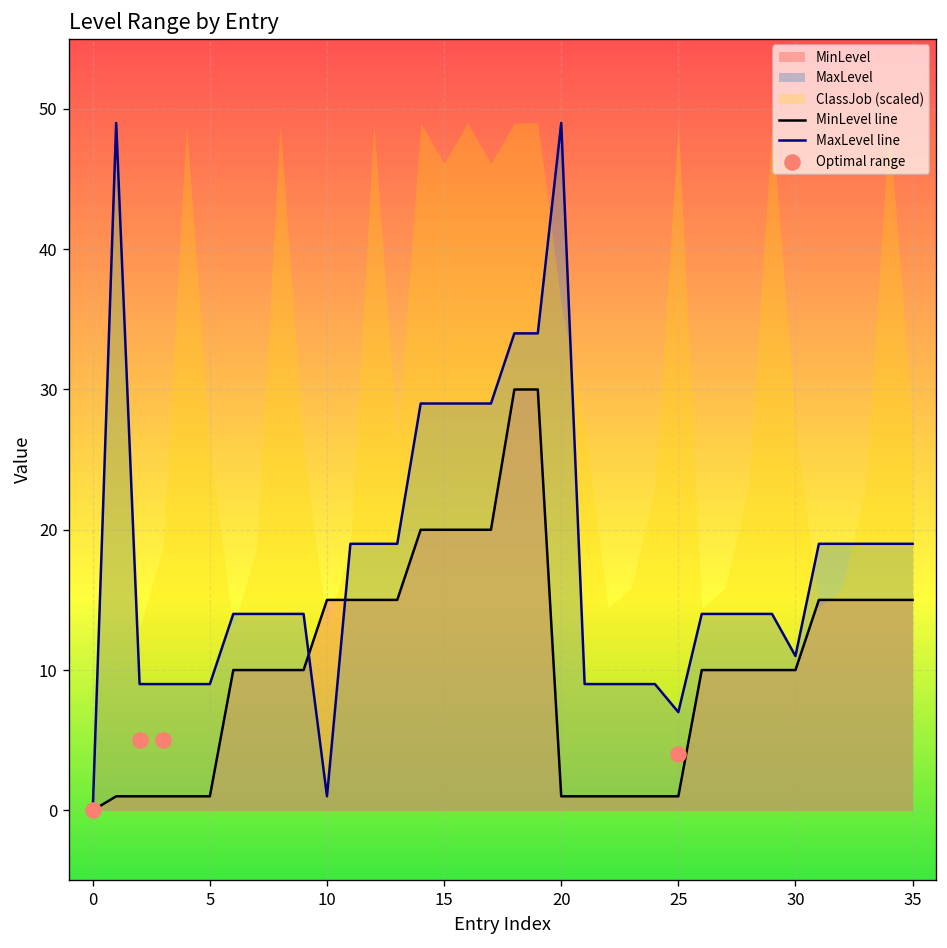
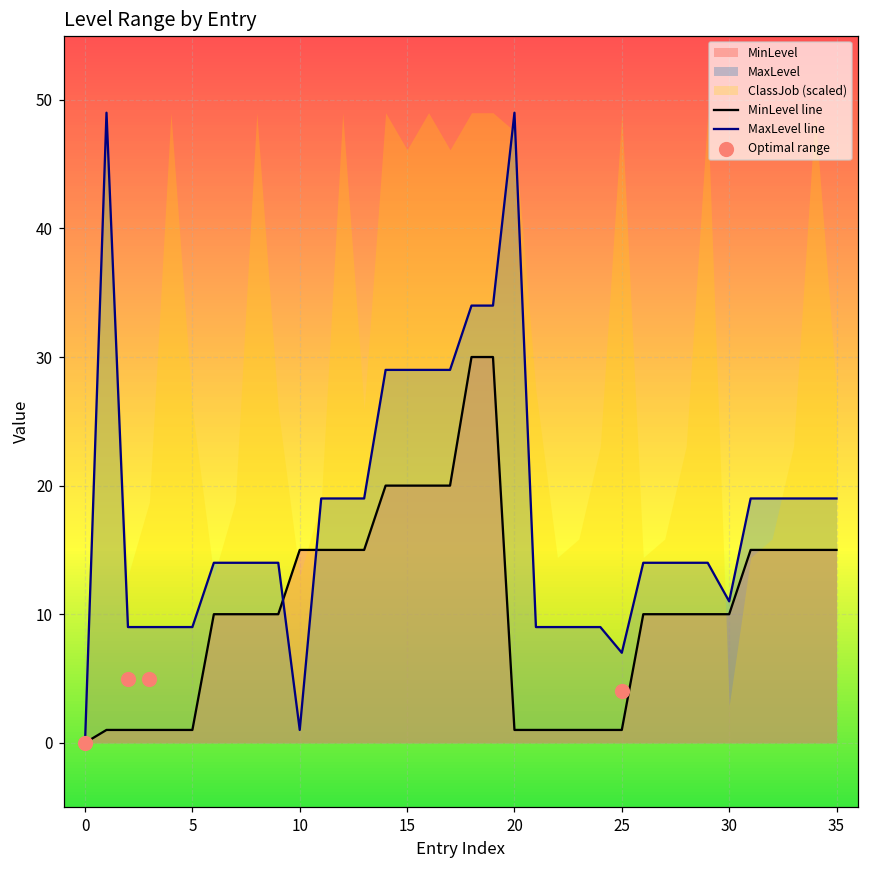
  {
    "MaxLevel": {
      "5": 9.0,
      "10": 1.0,
      "15": 29.0,
      "20": 49.0,
      "25": 7.0,
      "30": 11.0,
      "35": 19.0
    },
    "ClassJob (scaled)": {
      "5": 25.9,
      "10": 13.0,
      "15": 46.1,
-     "20": 36.0,
+     "20": 47.6,
      "25": 49.0,
-     "30": 27.4,
+     "30": 2.9,
      "35": 27.4
    }
  }
